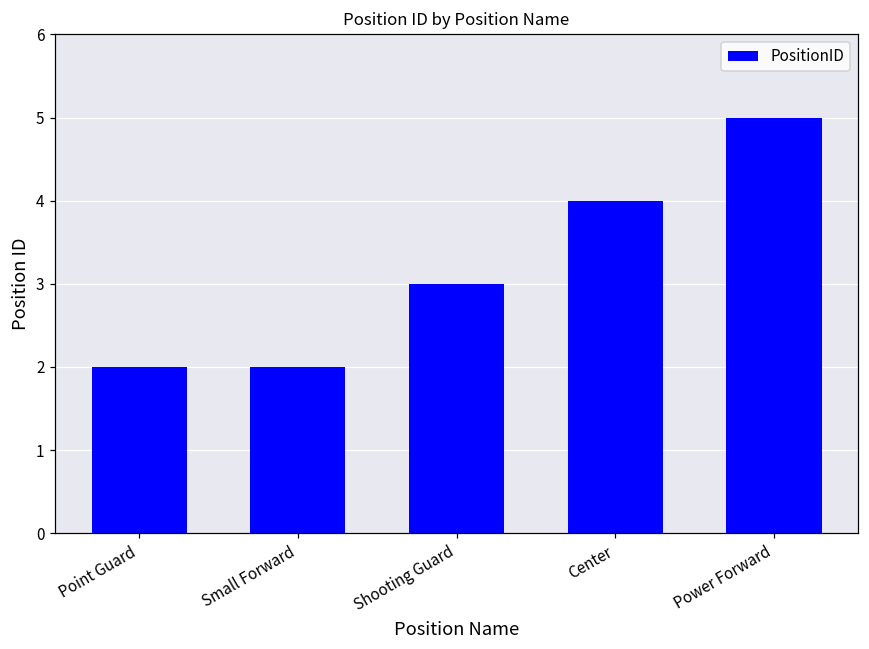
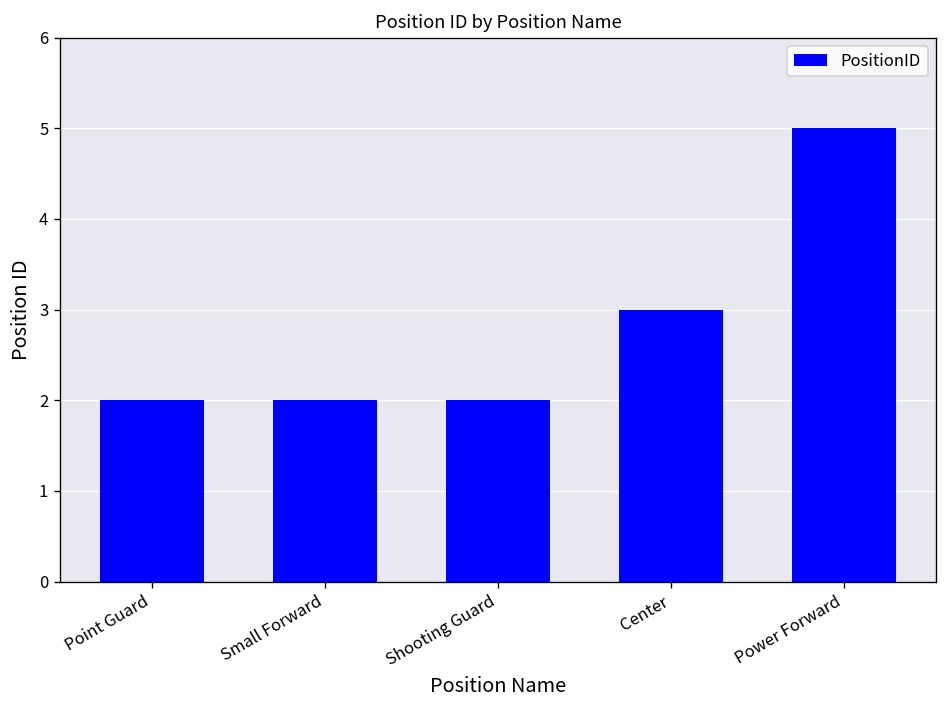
  {
    "Point Guard": 2,
    "Small Forward": 2,
-   "Shooting Guard": 3,
-   "Center": 4,
+   "Shooting Guard": 2,
+   "Center": 3,
    "Power Forward": 5
  }
